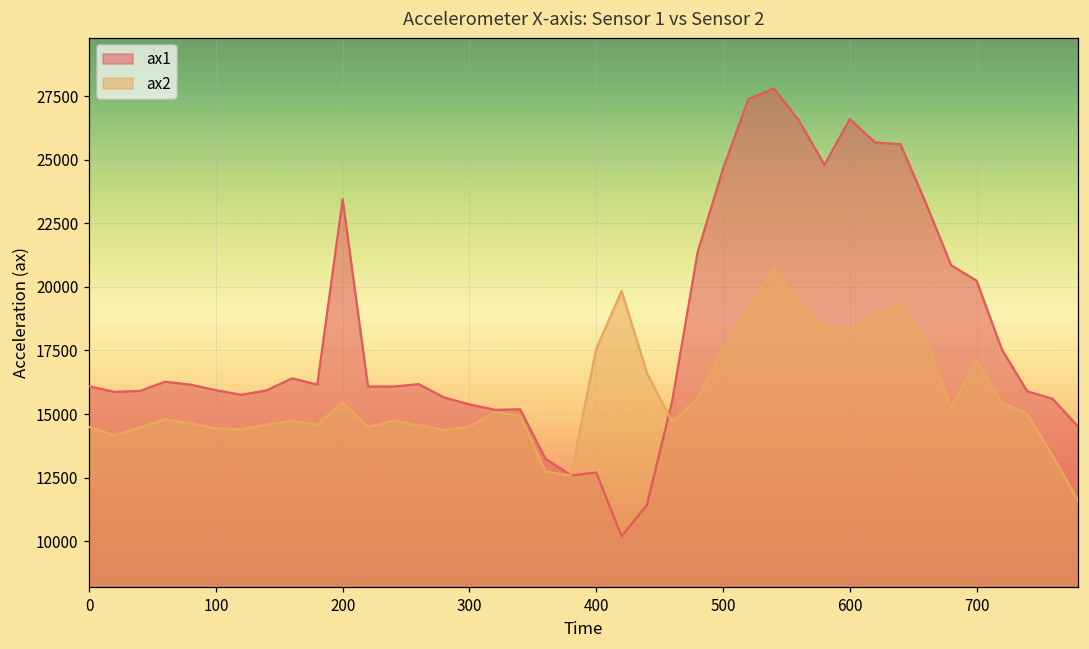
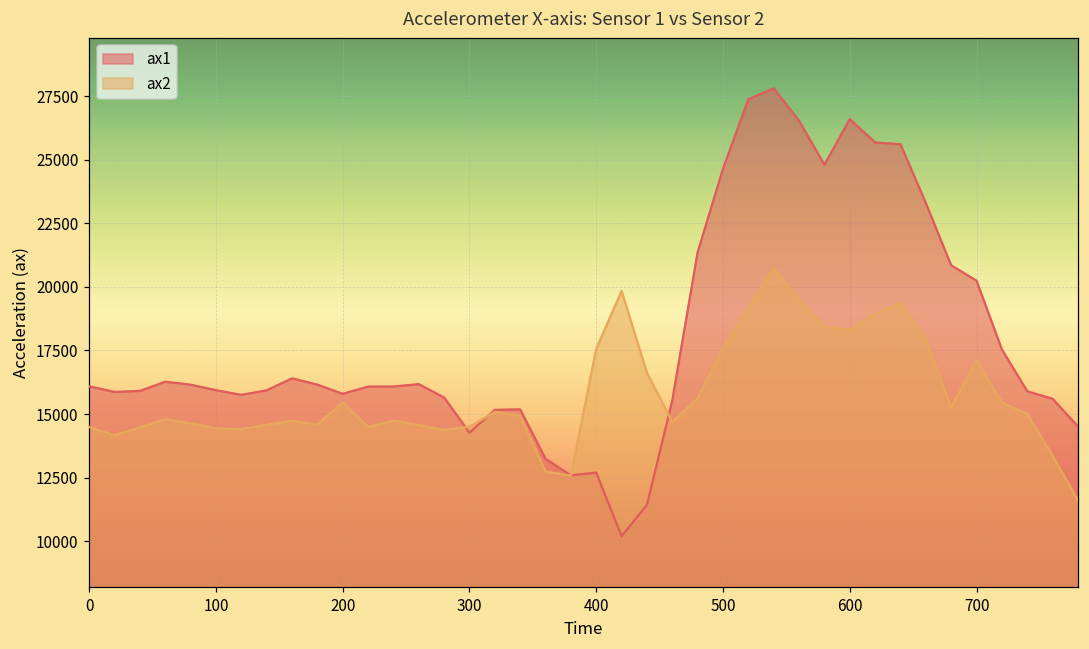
  {
    "ax1": {
      "0": 16100,
      "100": 15900,
-     "200": 23400,
-     "300": 15400,
+     "200": 15800,
+     "300": 14300,
      "400": 12700,
      "500": 24600,
      "600": 26600,
      "700": 20200
    },
    "ax2": {
      "0": 14500,
      "100": 14400,
      "200": 15500,
      "300": 14500,
      "400": 17600,
      "500": 17600,
      "600": 18300,
      "700": 17100
    }
  }
